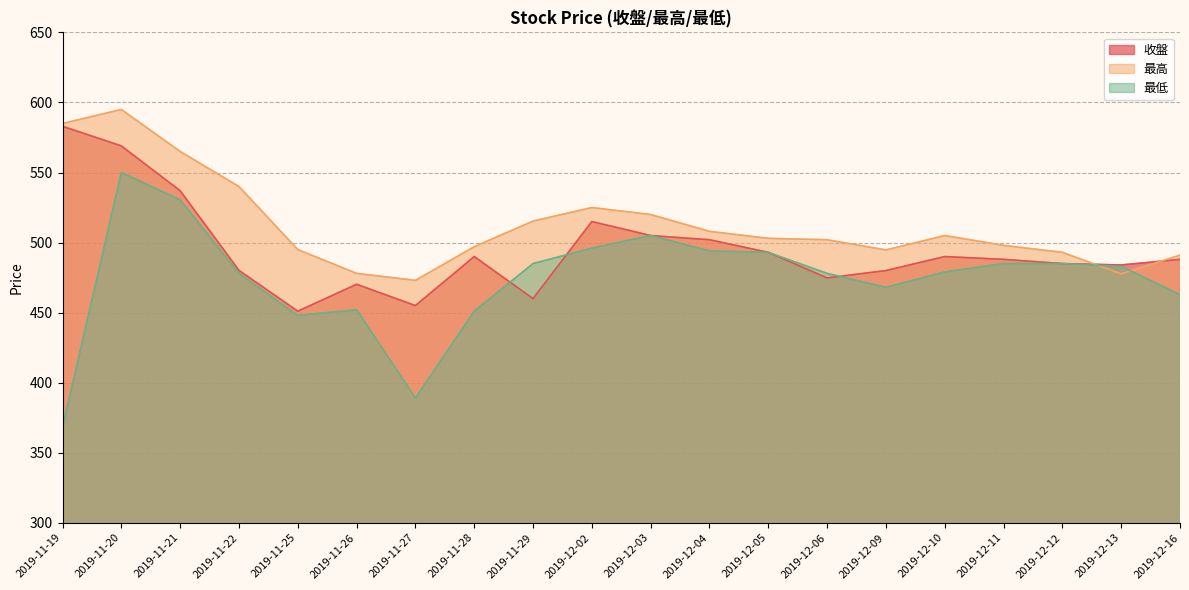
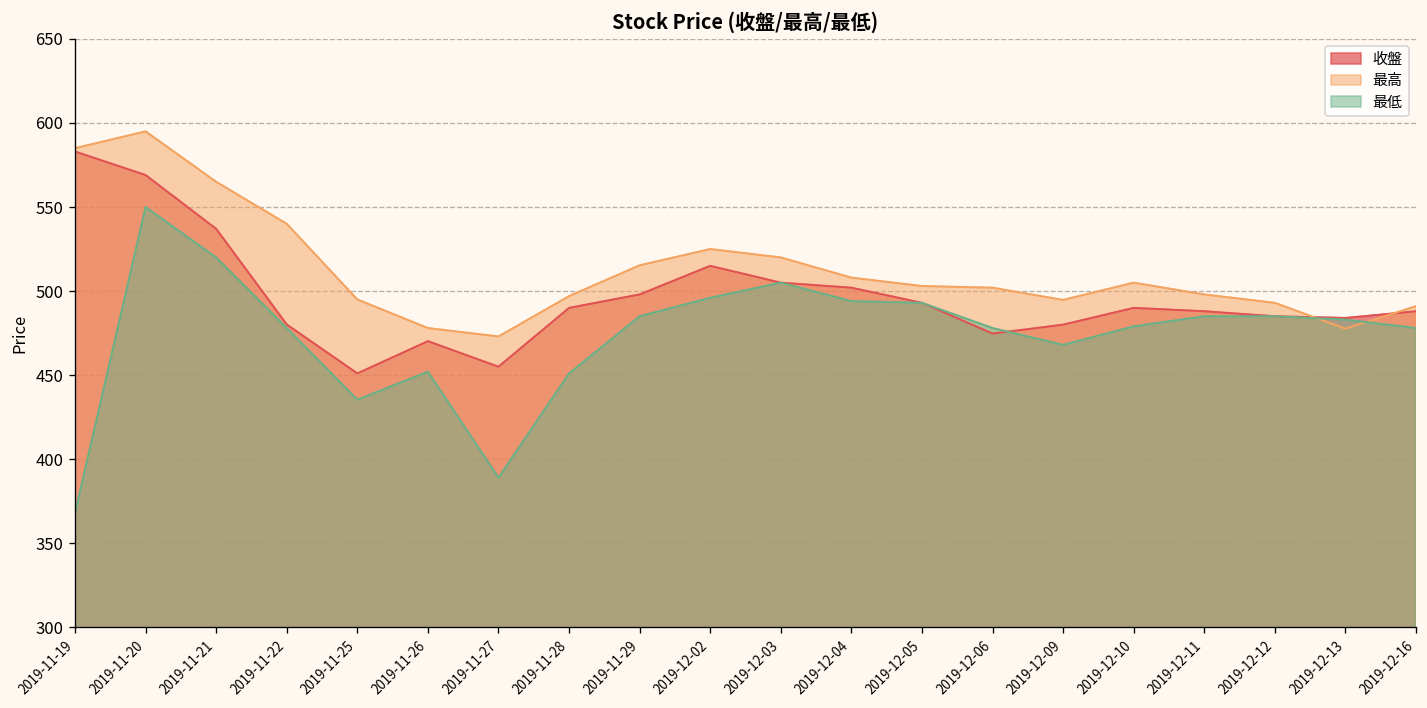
  {
    "收盤": {
      "2019-11-19": 583,
      "2019-11-20": 569,
      "2019-11-21": 537,
      "2019-11-22": 480,
      "2019-11-25": 451,
      "2019-11-26": 470,
      "2019-11-27": 455,
      "2019-11-28": 490,
-     "2019-11-29": 460,
+     "2019-11-29": 498,
      "2019-12-02": 515,
      "2019-12-04": 502,
      "2019-12-06": 475,
      "2019-12-09": 480,
      "2019-12-10": 490,
      "2019-12-11": 488,
      "2019-12-16": 488
    },
    "最高": {
      "2019-11-19": 585,
      "2019-11-20": 595,
      "2019-11-21": 565,
      "2019-11-22": 540,
      "2019-11-25": 495,
      "2019-11-26": 478,
      "2019-11-27": 473,
      "2019-11-28": 497,
      "2019-11-29": 515,
      "2019-12-02": 525,
      "2019-12-03": 520,
      "2019-12-04": 508,
      "2019-12-05": 503,
      "2019-12-06": 502,
      "2019-12-09": 495,
      "2019-12-10": 505,
      "2019-12-11": 498,
      "2019-12-12": 493,
      "2019-12-13": 478,
      "2019-12-16": 491
    },
    "最低": {
      "2019-11-19": 368,
      "2019-11-20": 550,
-     "2019-11-21": 530,
+     "2019-11-21": 520,
      "2019-11-22": 478,
-     "2019-11-25": 448,
+     "2019-11-25": 435,
      "2019-11-26": 452,
      "2019-11-27": 389,
      "2019-11-28": 451,
      "2019-11-29": 485,
      "2019-12-02": 496,
      "2019-12-04": 494,
      "2019-12-06": 478,
      "2019-12-09": 468,
      "2019-12-10": 479,
      "2019-12-11": 485,
-     "2019-12-16": 463
+     "2019-12-16": 478
    }
  }
